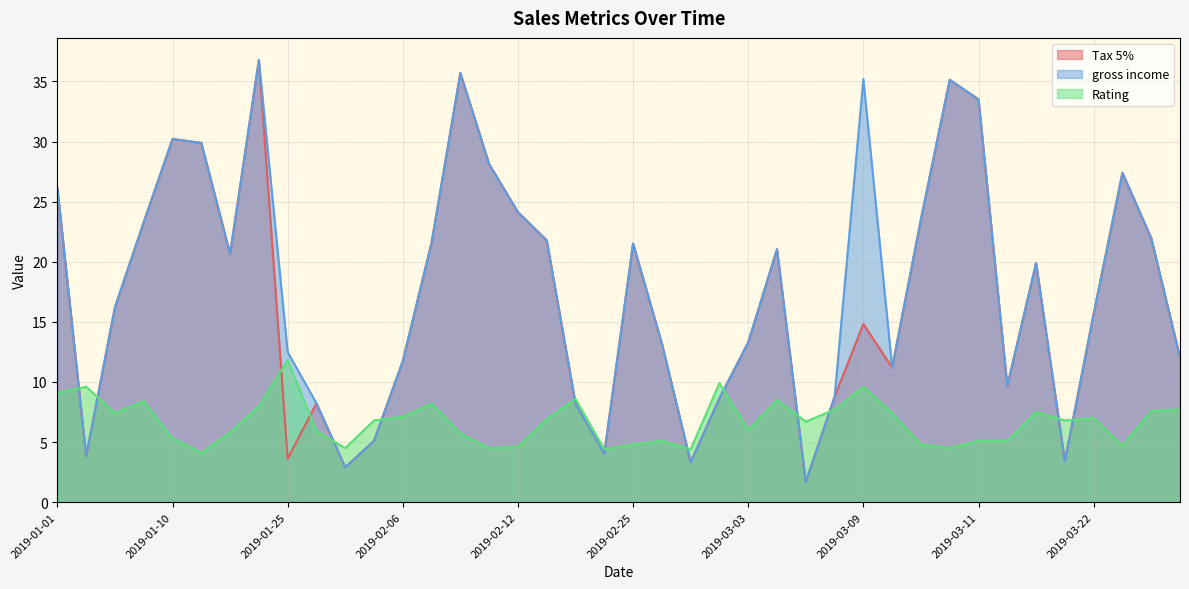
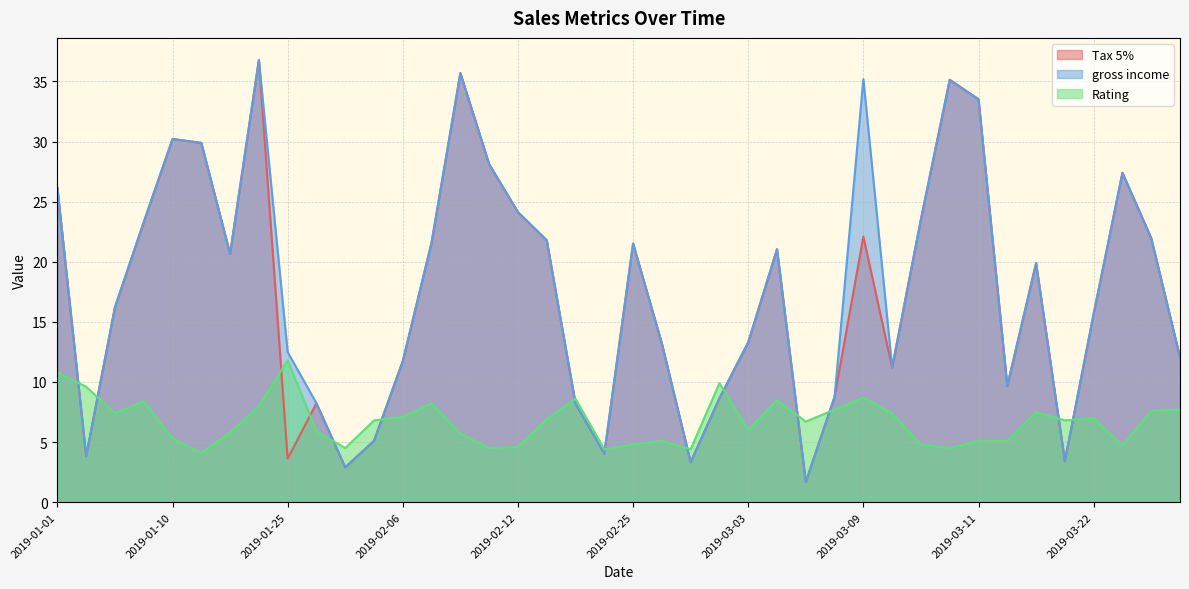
  {
    "Tax 5%": {
      "2019-01-25": 3.6,
-     "2019-03-09": 14.8
+     "2019-03-09": 22.1
    },
    "gross income": {
      "2019-01-25": 12.5,
      "2019-03-09": 35.2
    },
    "Rating": {
-     "2019-01-01": 9.1,
+     "2019-01-01": 10.8,
      "2019-01-25": 11.8,
      "2019-02-12": 4.6,
-     "2019-03-09": 9.6,
+     "2019-03-09": 8.7,
      "2019-03-22": 7.0
    }
  }
